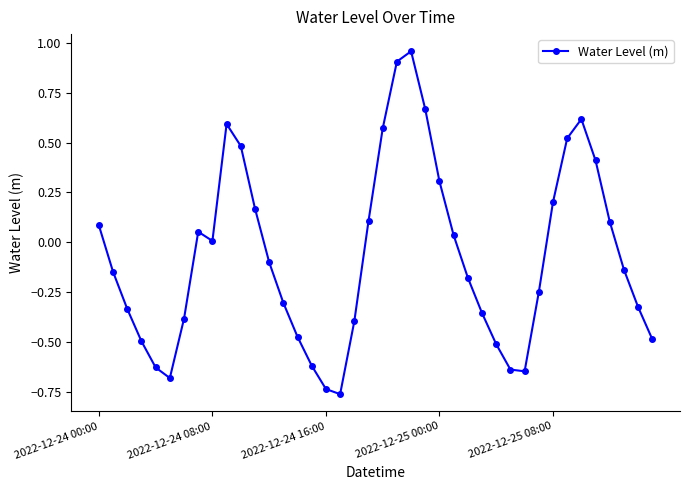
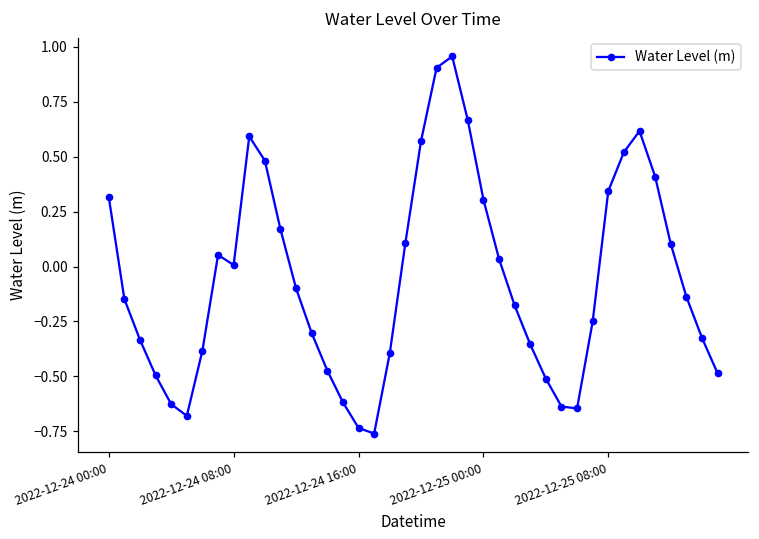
  {
-   "2022-12-24 00:00": 0.08,
+   "2022-12-24 00:00": 0.32,
    "2022-12-24 08:00": 0.01,
    "2022-12-24 16:00": -0.73,
    "2022-12-25 00:00": 0.31,
-   "2022-12-25 08:00": 0.20
+   "2022-12-25 08:00": 0.34
  }
